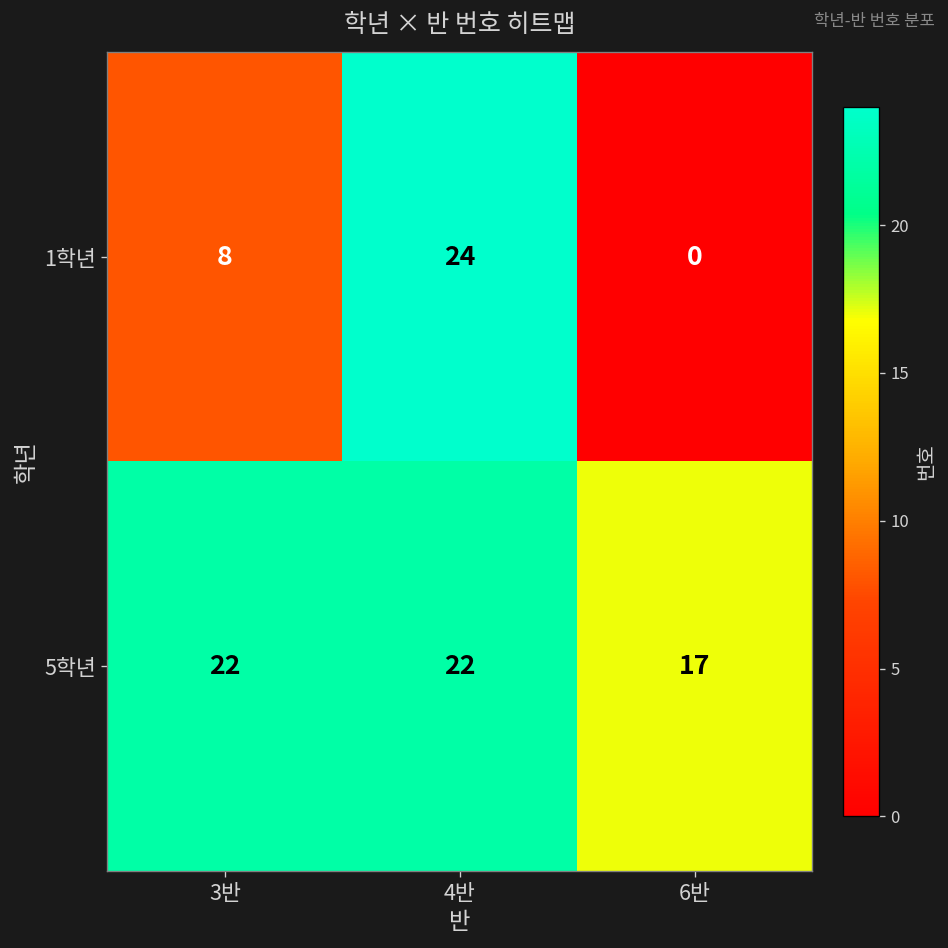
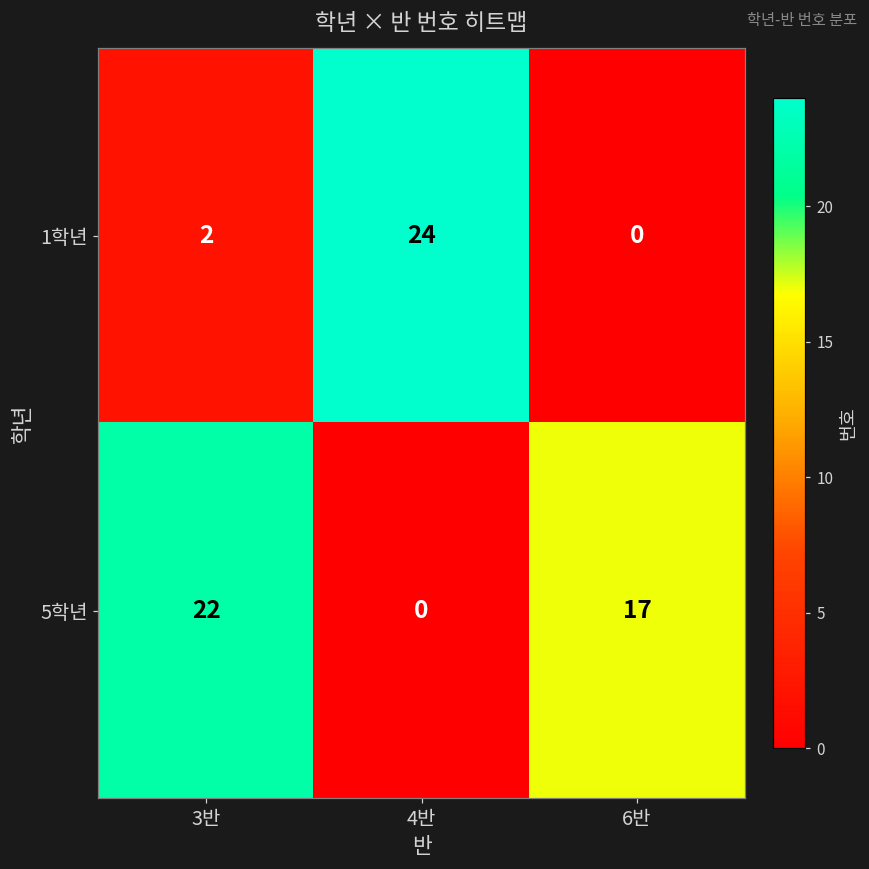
  {
    "1학년": {
-     "3반": 8,
+     "3반": 2,
      "4반": 24,
      "6반": 0
    },
    "5학년": {
      "3반": 22,
-     "4반": 22,
+     "4반": 0,
      "6반": 17
    }
  }
